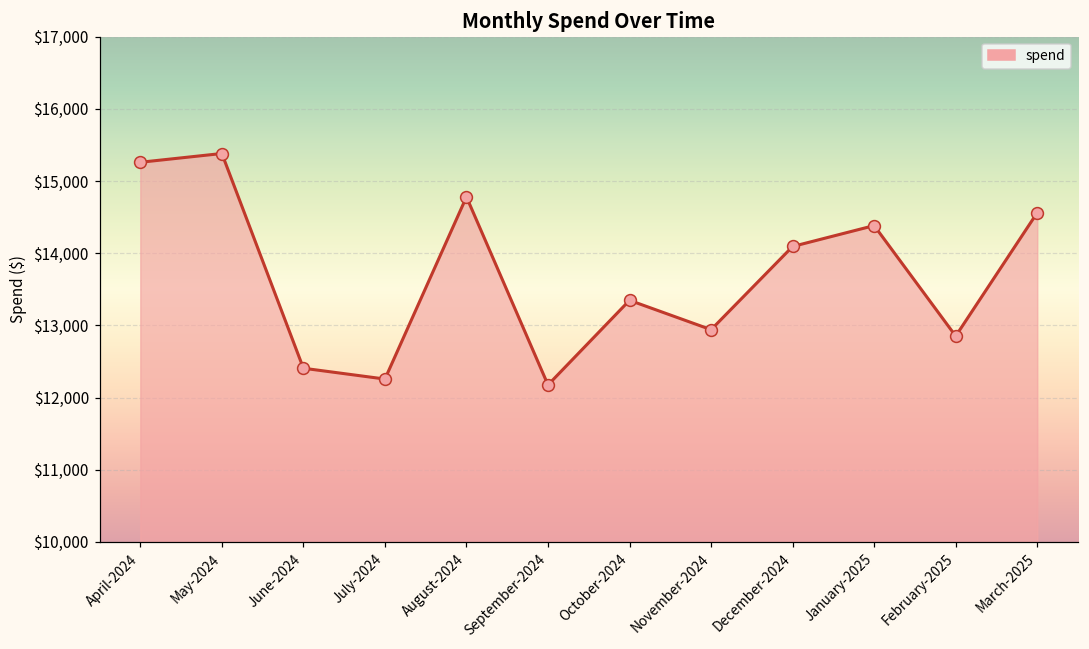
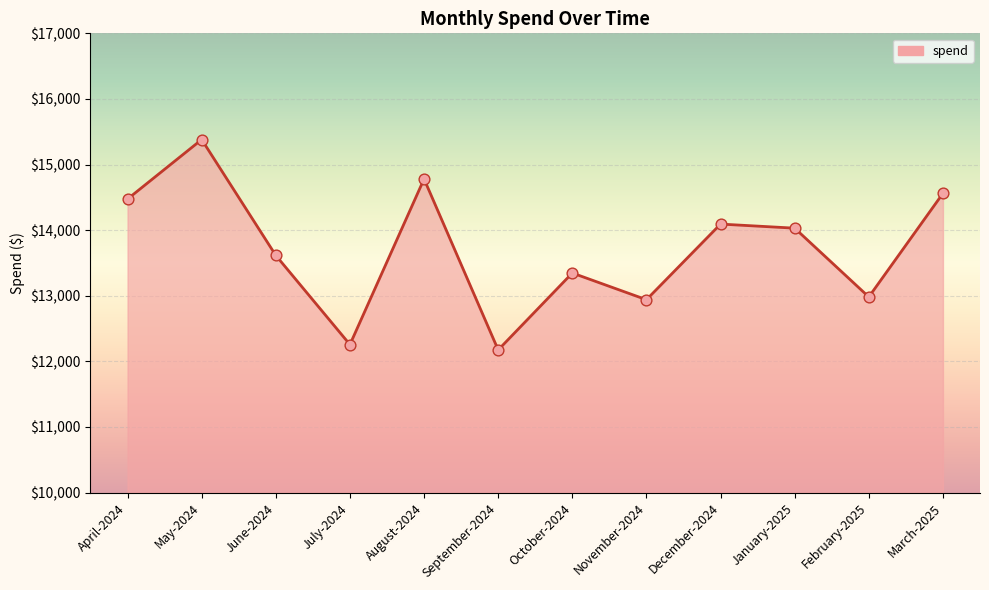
  {
-   "April-2024": "$15,300",
+   "April-2024": "$14,500",
    "May-2024": "$15,400",
-   "June-2024": "$12,400",
+   "June-2024": "$13,600",
    "July-2024": "$12,300",
    "August-2024": "$14,800",
    "September-2024": "$12,200",
    "October-2024": "$13,300",
    "November-2024": "$12,900",
    "December-2024": "$14,100",
-   "January-2025": "$14,400",
-   "February-2025": "$12,900",
+   "January-2025": "$14,000",
+   "February-2025": "$13,000",
    "March-2025": "$14,600"
  }
